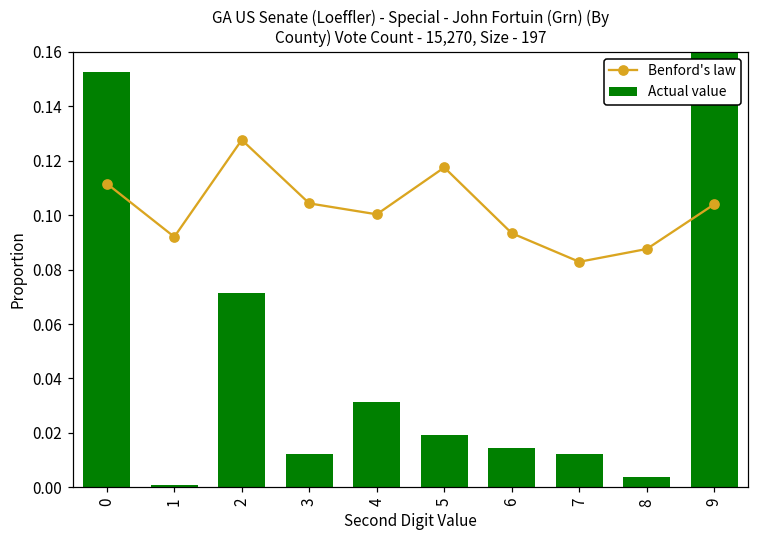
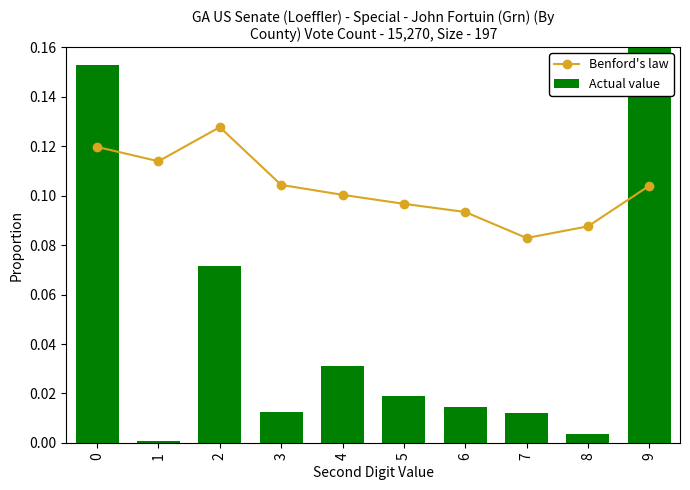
  {
    "Benford's law": {
-     "0": 0.112,
-     "1": 0.092,
+     "0": 0.120,
+     "1": 0.114,
      "2": 0.128,
      "3": 0.104,
      "4": 0.100,
-     "5": 0.118,
+     "5": 0.097,
      "6": 0.093,
      "7": 0.083,
      "8": 0.088,
      "9": 0.104
    },
    "Actual value": {
      "0": 0.153,
      "2": 0.072,
      "3": 0.012,
      "4": 0.031,
      "5": 0.019,
      "6": 0.014,
      "7": 0.012,
      "8": 0.004
    }
  }
